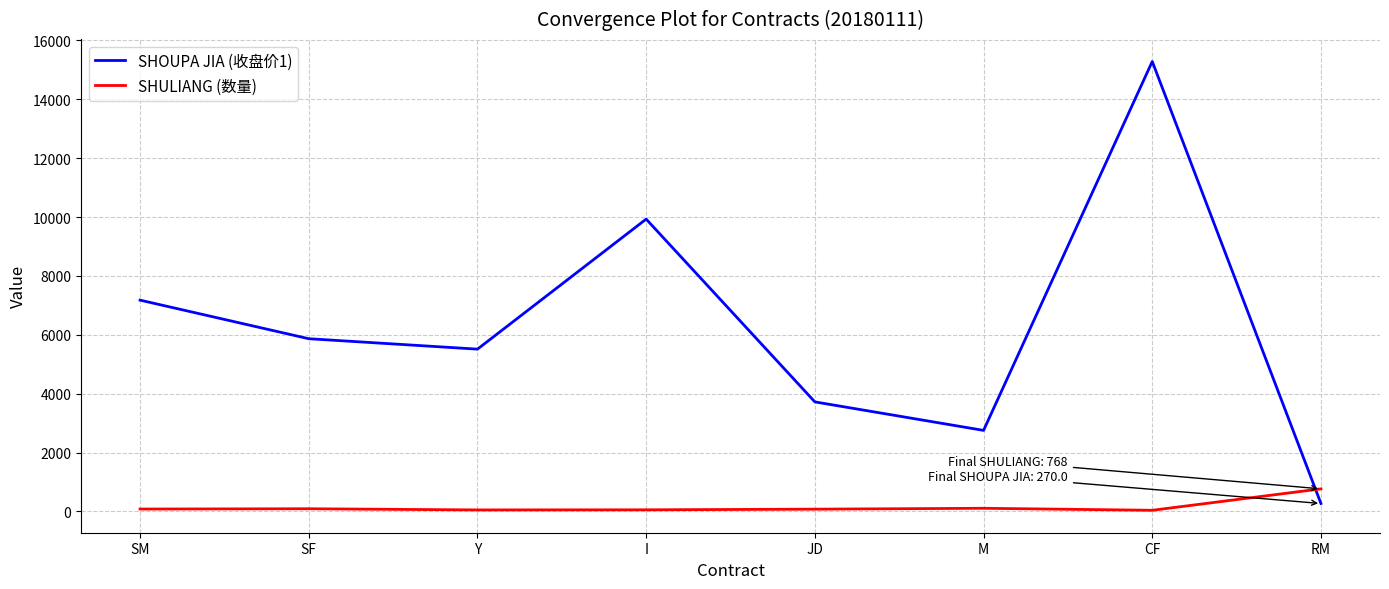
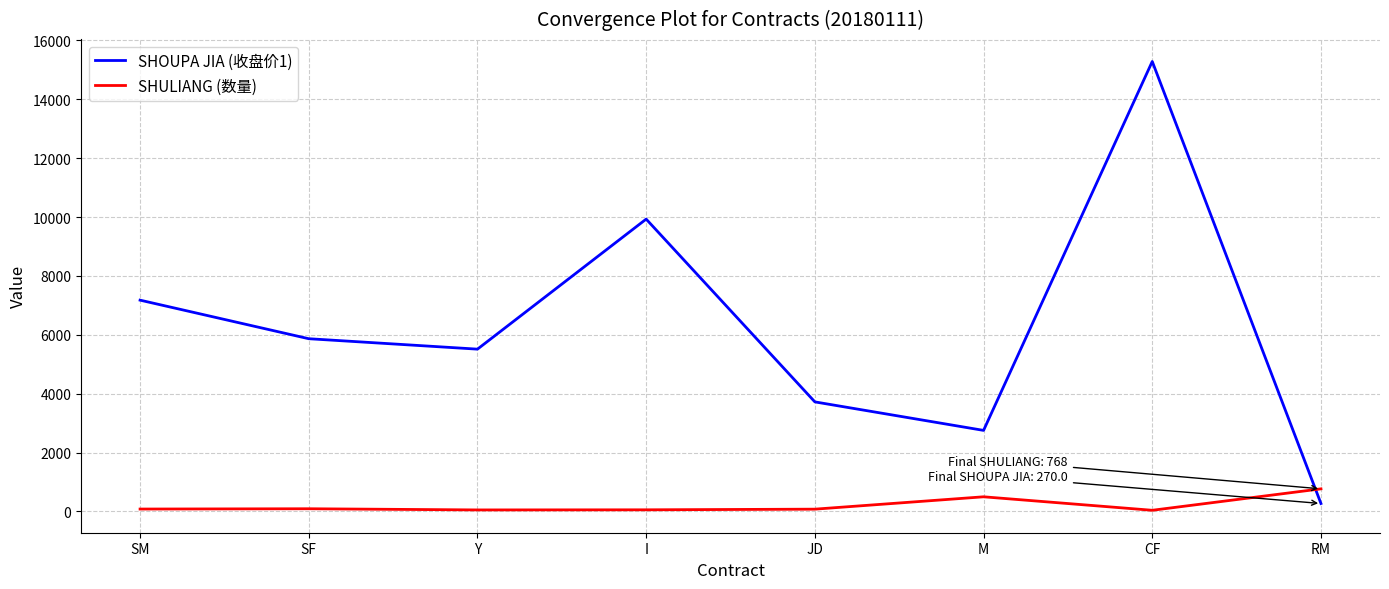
  {
    "SHOUPA JIA (收盘价1)": {
      "SM": 7200,
      "SF": 5900,
      "Y": 5500,
      "I": 9900,
      "JD": 3700,
      "M": 2800,
      "CF": 15300,
      "RM": 300
    },
    "SHULIANG (数量)": {
      "SM": 100,
      "SF": 100,
      "Y": 100,
      "I": 100,
      "JD": 100,
-     "M": 100,
+     "M": 500,
      "CF": 0
    }
  }
